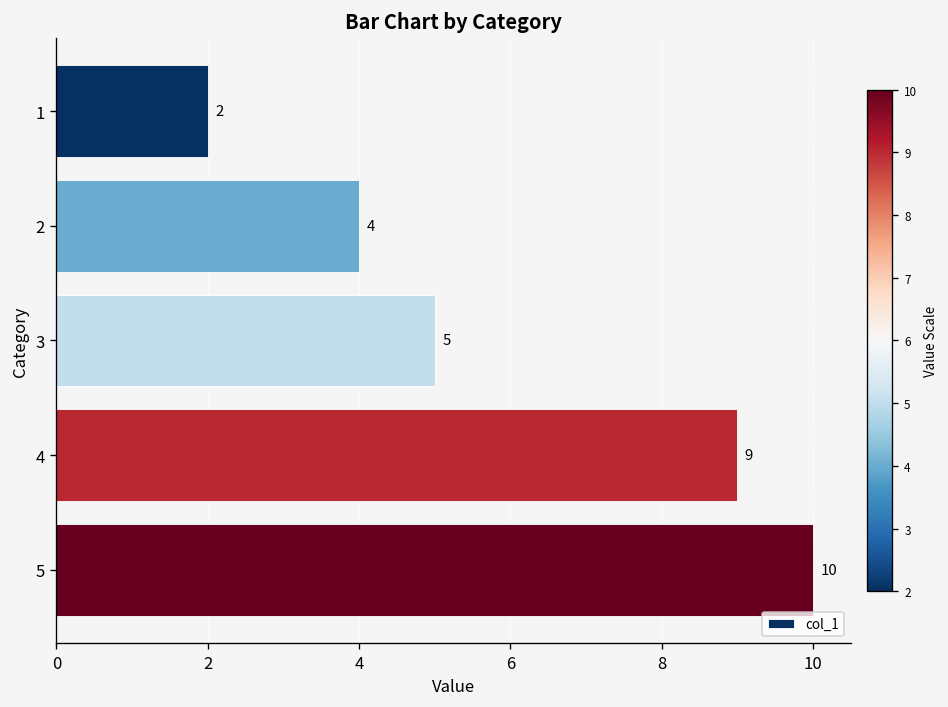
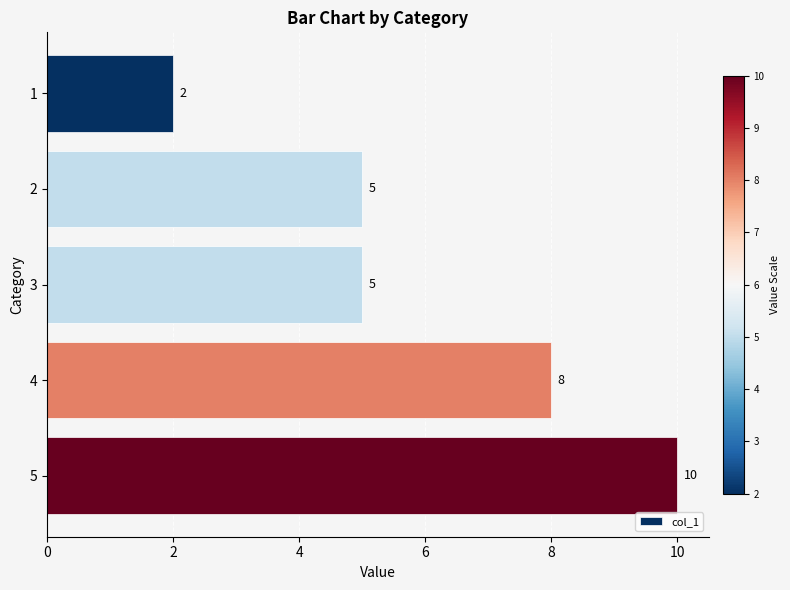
  {
    "1": 2,
-   "2": 4,
+   "2": 5,
    "3": 5,
-   "4": 9,
+   "4": 8,
    "5": 10
  }
